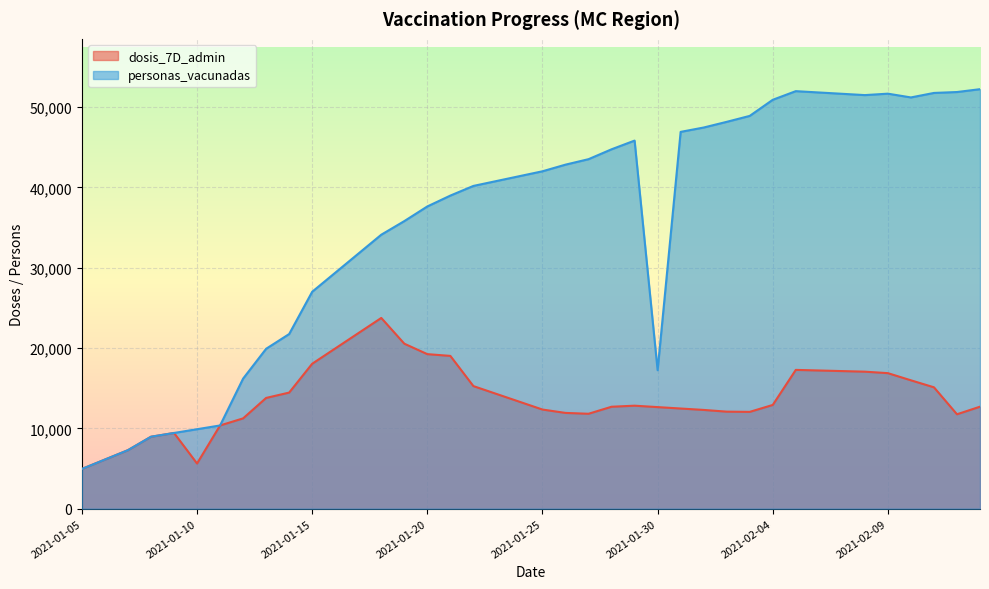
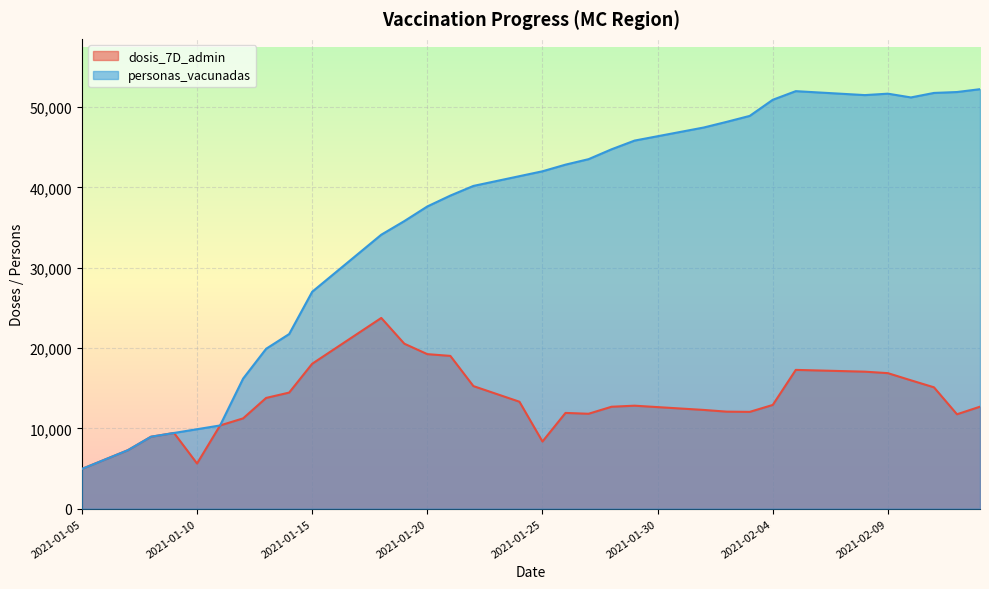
  {
    "dosis_7D_admin": {
      "2021-01-10": "6,000",
      "2021-01-15": "18,000",
      "2021-01-20": "19,000",
-     "2021-01-25": "12,000",
+     "2021-01-25": "8,000",
      "2021-01-30": "13,000",
      "2021-02-04": "13,000",
      "2021-02-09": "17,000"
    },
    "personas_vacunadas": {
      "2021-01-10": "10,000",
      "2021-01-15": "27,000",
      "2021-01-20": "38,000",
      "2021-01-25": "42,000",
-     "2021-01-30": "17,000",
+     "2021-01-30": "46,000",
      "2021-02-04": "51,000",
      "2021-02-09": "52,000"
    }
  }
